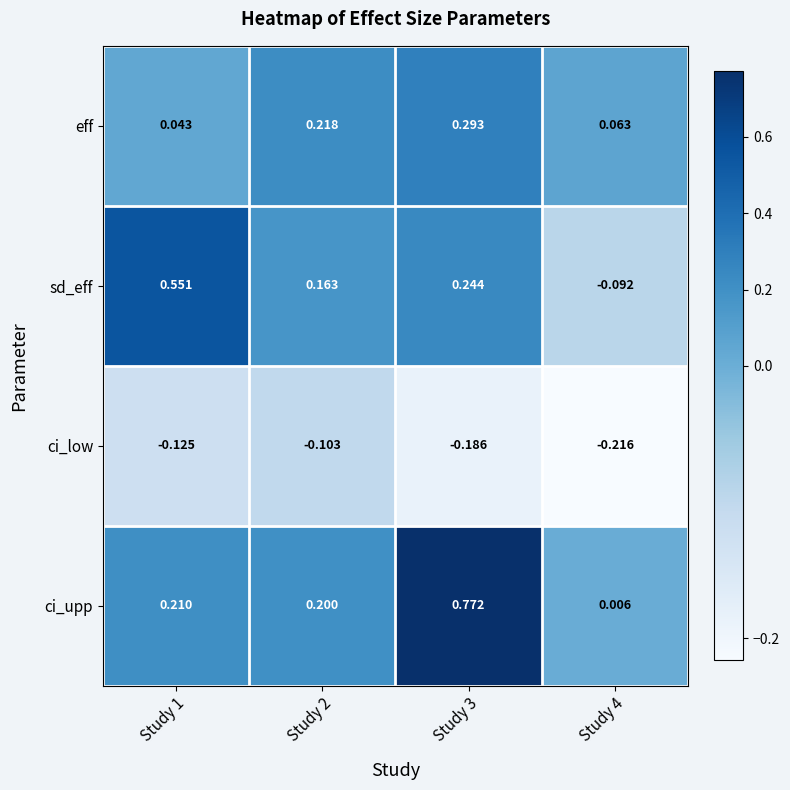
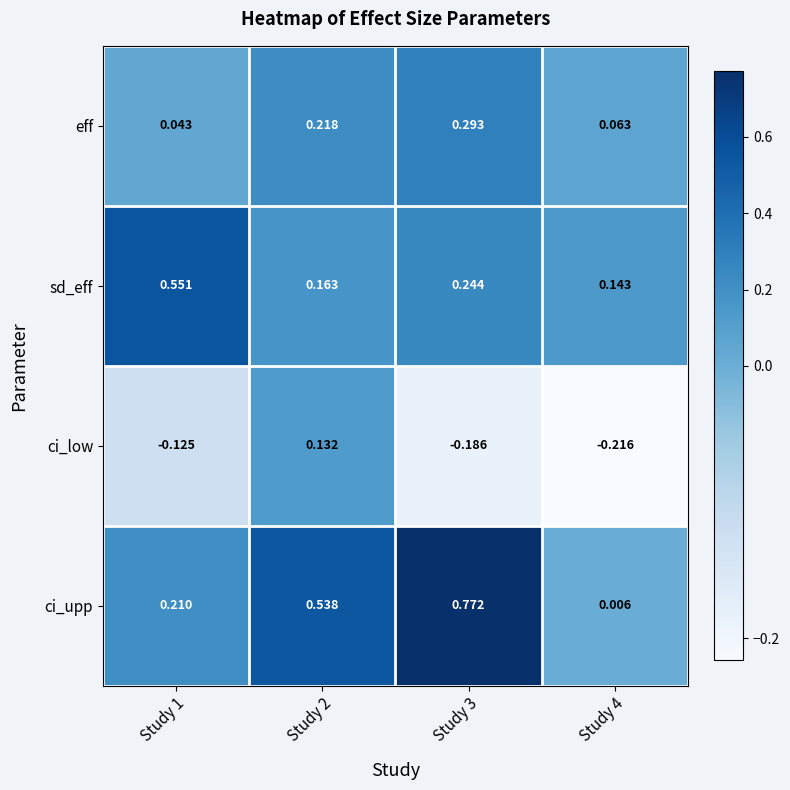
  {
    "eff": {
      "Study 1": 0.043,
      "Study 2": 0.218,
      "Study 3": 0.293,
      "Study 4": 0.063
    },
    "sd_eff": {
      "Study 1": 0.551,
      "Study 2": 0.163,
      "Study 3": 0.244,
-     "Study 4": -0.092
+     "Study 4": 0.143
    },
    "ci_low": {
      "Study 1": -0.125,
-     "Study 2": -0.103,
+     "Study 2": 0.132,
      "Study 3": -0.186,
      "Study 4": -0.216
    },
    "ci_upp": {
      "Study 1": 0.210,
-     "Study 2": 0.200,
+     "Study 2": 0.538,
      "Study 3": 0.772,
      "Study 4": 0.006
    }
  }
